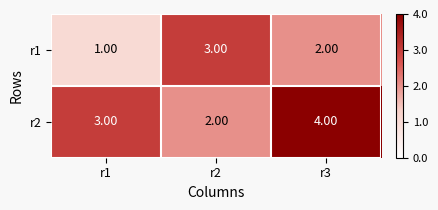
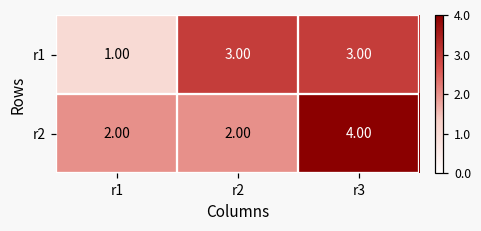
  {
    "r1": {
      "r1": 1.00,
      "r2": 3.00,
-     "r3": 2.00
+     "r3": 3.00
    },
    "r2": {
-     "r1": 3.00,
+     "r1": 2.00,
      "r2": 2.00,
      "r3": 4.00
    }
  }
